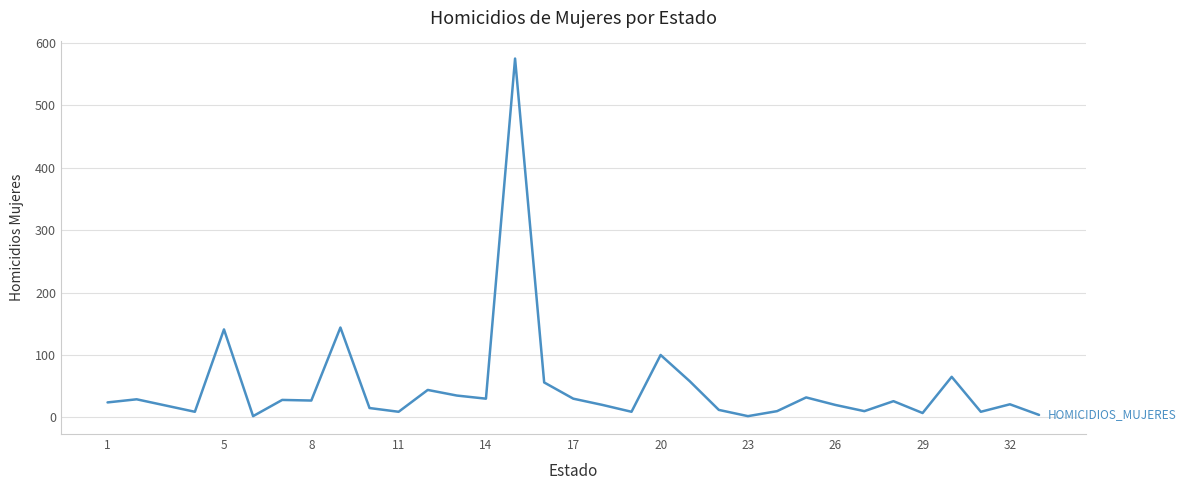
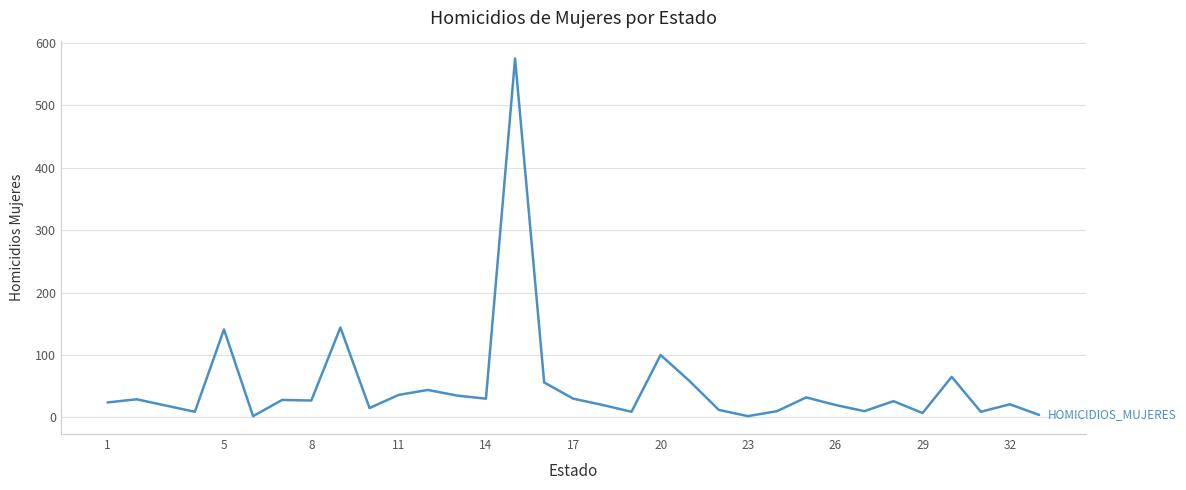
  {
    "1": 20,
    "5": 140,
    "8": 30,
-   "11": 10,
+   "11": 40,
    "14": 30,
    "17": 30,
    "20": 100,
    "23": 0,
    "26": 20,
    "29": 10,
    "32": 20
  }
